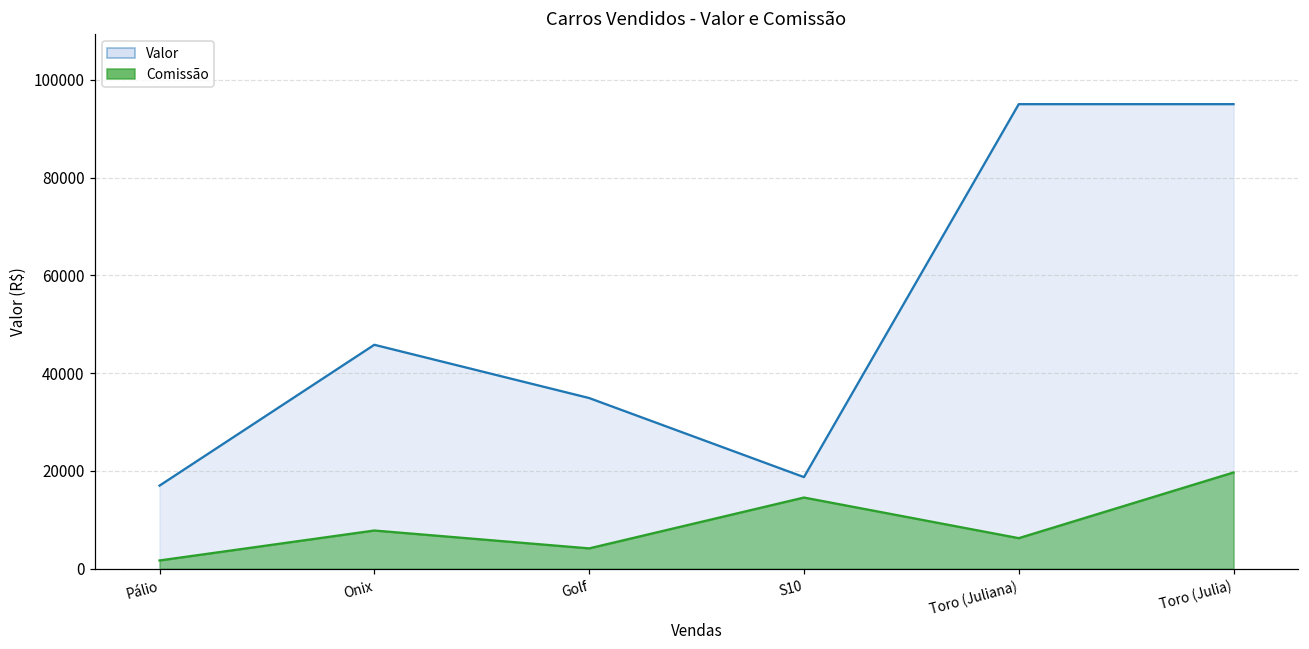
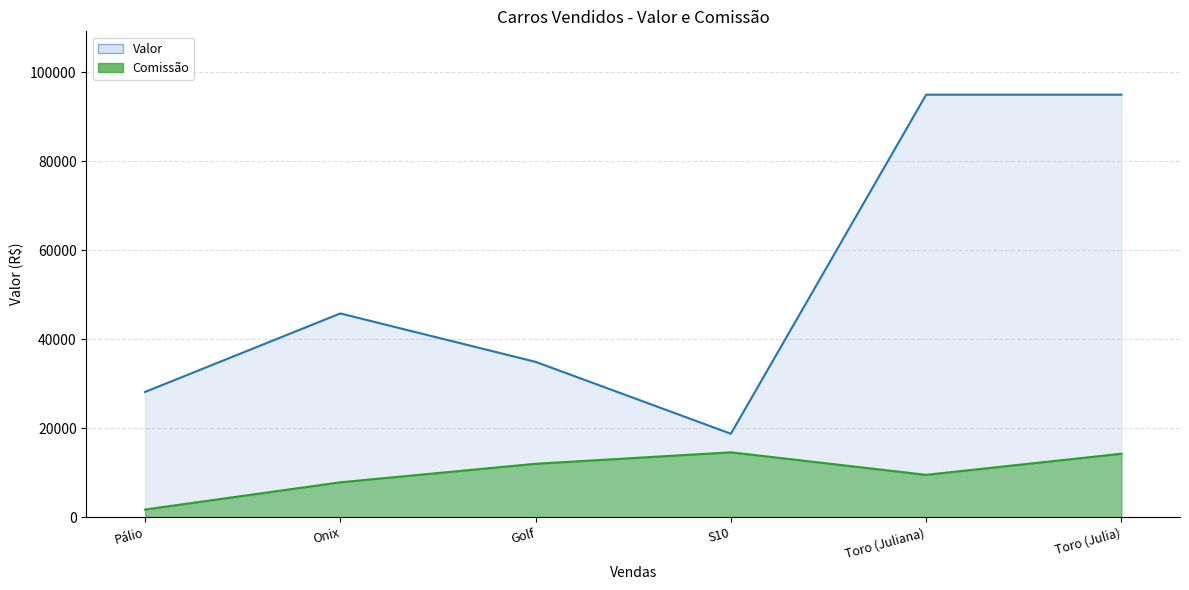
  {
    "Valor": {
-     "Pálio": 17000,
+     "Pálio": 28000,
      "Onix": 46000,
      "Golf": 35000,
      "S10": 19000,
      "Toro (Juliana)": 95000,
      "Toro (Julia)": 95000
    },
    "Comissão": {
      "Pálio": 2000,
      "Onix": 8000,
-     "Golf": 4000,
+     "Golf": 12000,
      "S10": 15000,
-     "Toro (Juliana)": 6000,
-     "Toro (Julia)": 20000
+     "Toro (Juliana)": 10000,
+     "Toro (Julia)": 14000
    }
  }
